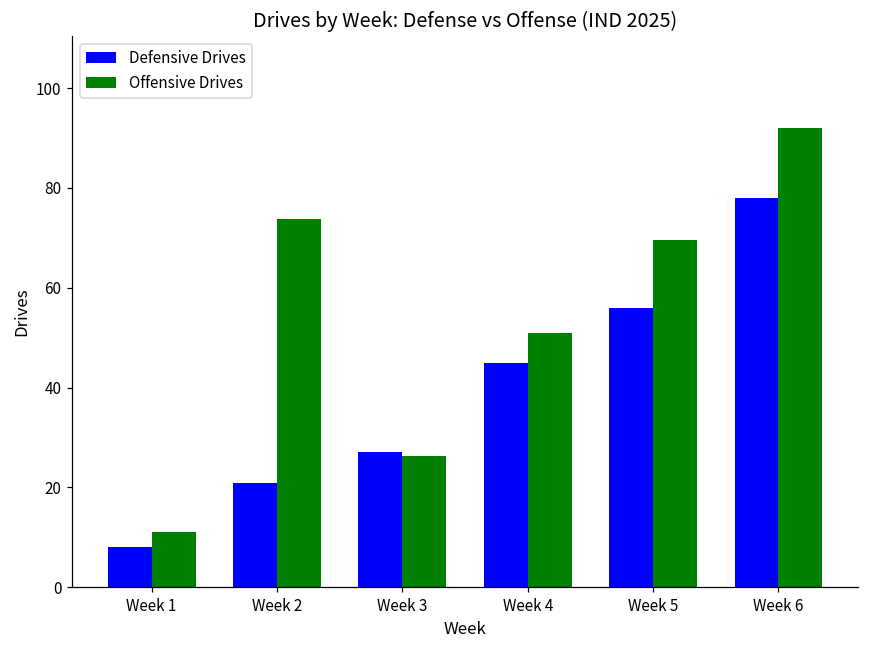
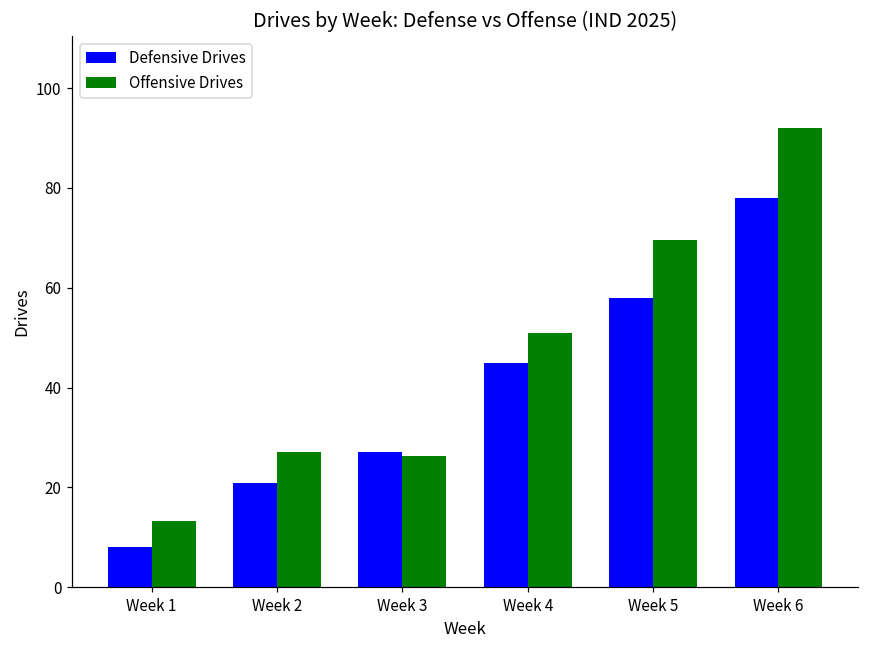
  {
    "Defensive Drives": {
      "Week 1": 8,
      "Week 2": 21,
      "Week 3": 27,
      "Week 4": 45,
-     "Week 5": 56,
+     "Week 5": 58,
      "Week 6": 78
    },
    "Offensive Drives": {
-     "Week 1": 11,
-     "Week 2": 74,
+     "Week 1": 13,
+     "Week 2": 27,
      "Week 3": 26,
      "Week 4": 51,
      "Week 5": 70,
      "Week 6": 92
    }
  }
